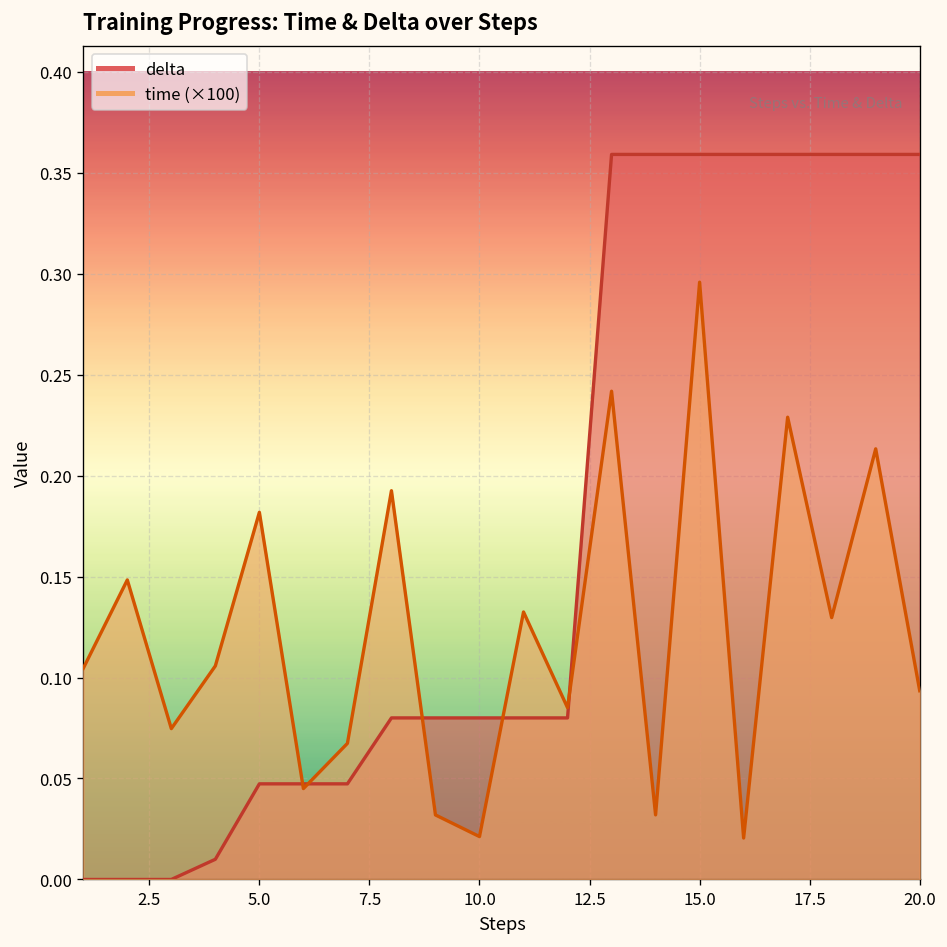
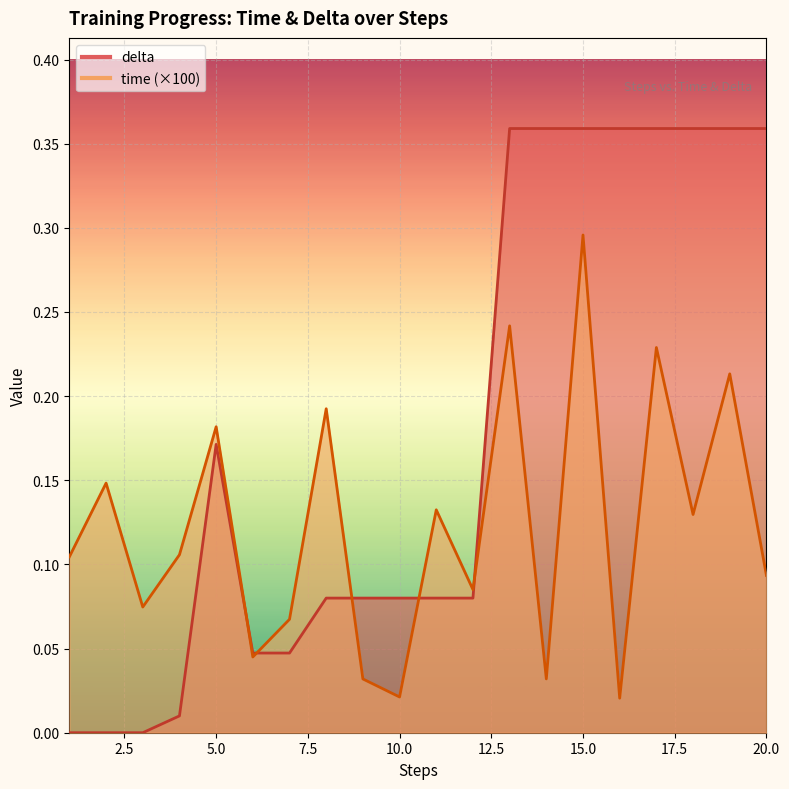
  {
    "delta": {
-     "5.0": 0.047,
+     "5.0": 0.171,
      "10.0": 0.080,
      "15.0": 0.359,
      "20.0": 0.359
    },
    "time (×100)": {
      "5.0": 0.182,
      "10.0": 0.021,
      "15.0": 0.296,
      "20.0": 0.093
    }
  }
